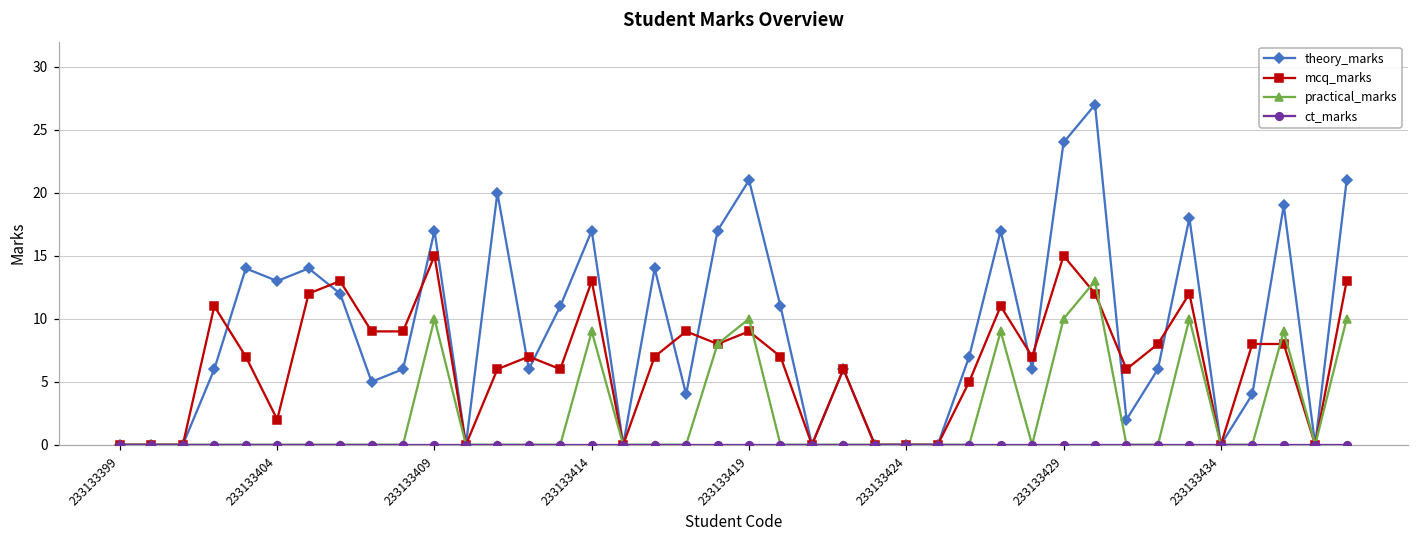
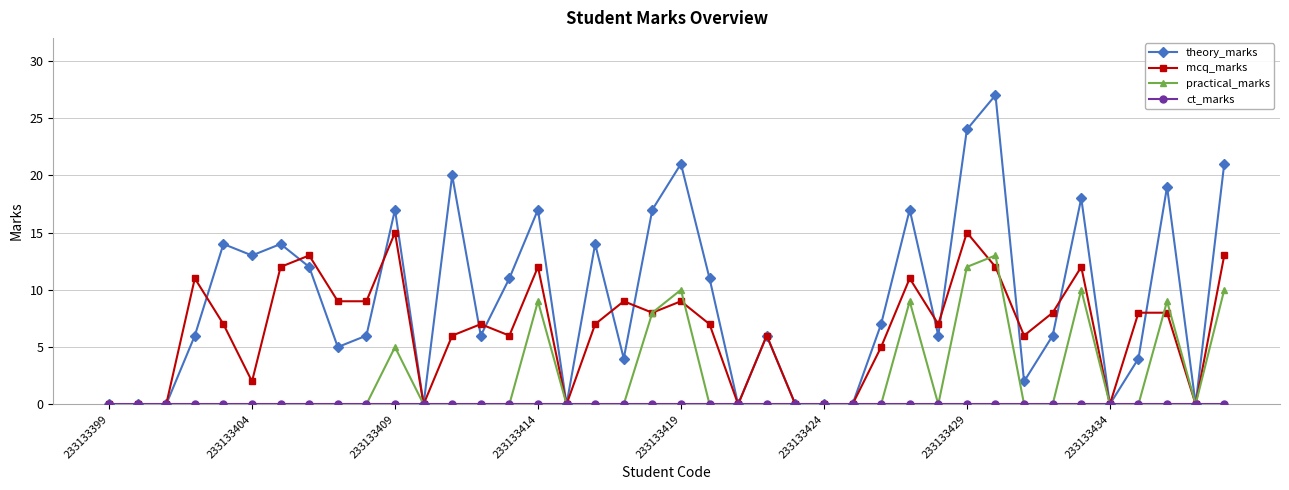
  {
    "theory_marks": {
      "233133404": 13,
      "233133409": 17,
      "233133414": 17,
      "233133419": 21,
      "233133429": 24
    },
    "mcq_marks": {
      "233133404": 2,
      "233133409": 15,
-     "233133414": 13,
+     "233133414": 12,
      "233133419": 9,
      "233133429": 15
    },
    "practical_marks": {
-     "233133409": 10,
+     "233133409": 5,
      "233133414": 9,
      "233133419": 10,
-     "233133429": 10
+     "233133429": 12
    },
    "ct_marks": {
      "233133409": 0,
      "233133414": 0,
      "233133419": 0,
      "233133429": 0
    }
  }
